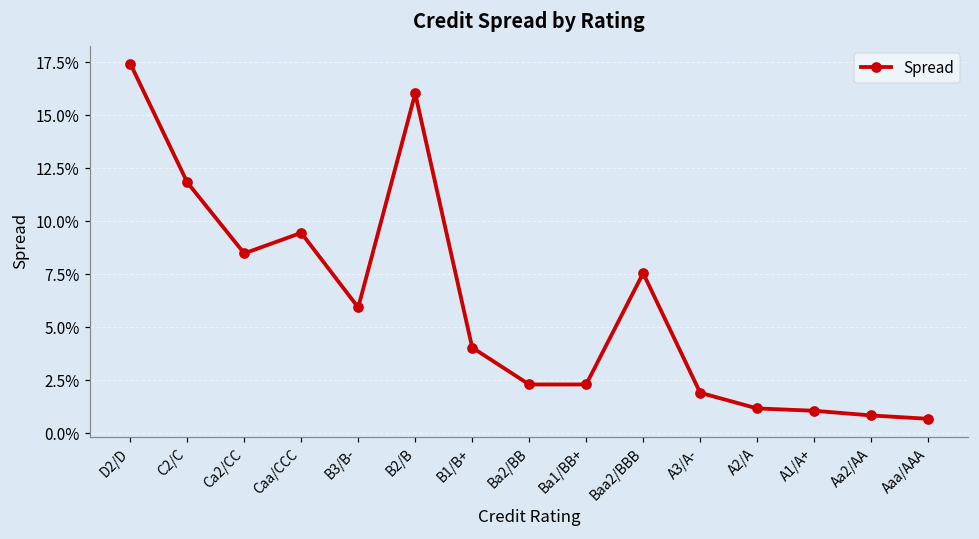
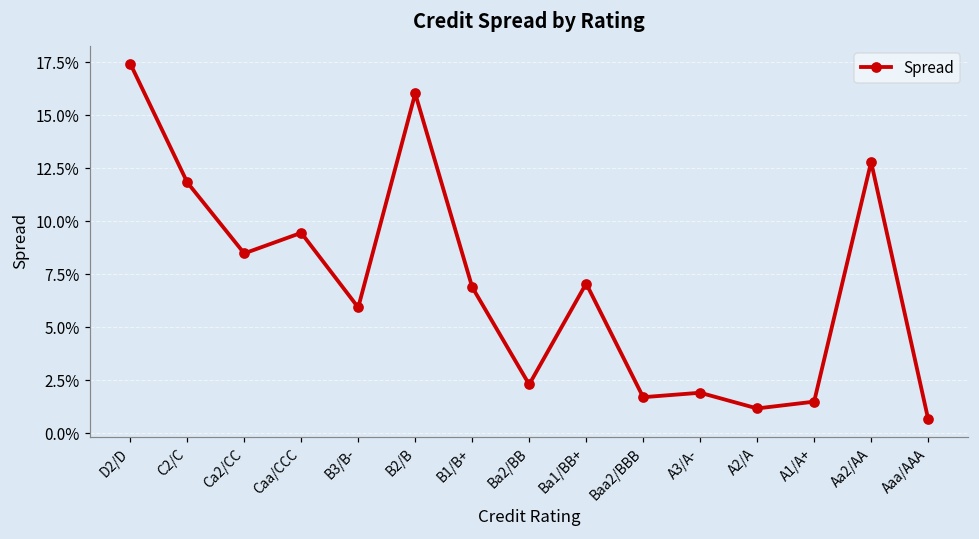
  {
    "D2/D": "17.4%",
    "C2/C": "11.8%",
    "Ca2/CC": "8.5%",
    "Caa/CCC": "9.5%",
    "B3/B-": "5.9%",
    "B2/B": "16.0%",
-   "B1/B+": "4.1%",
+   "B1/B+": "6.9%",
    "Ba2/BB": "2.3%",
-   "Ba1/BB+": "2.3%",
-   "Baa2/BBB": "7.6%",
+   "Ba1/BB+": "7.1%",
+   "Baa2/BBB": "1.7%",
    "A3/A-": "1.9%",
    "A2/A": "1.2%",
-   "A1/A+": "1.1%",
-   "Aa2/AA": "0.9%",
+   "A1/A+": "1.5%",
+   "Aa2/AA": "12.8%",
    "Aaa/AAA": "0.7%"
  }
